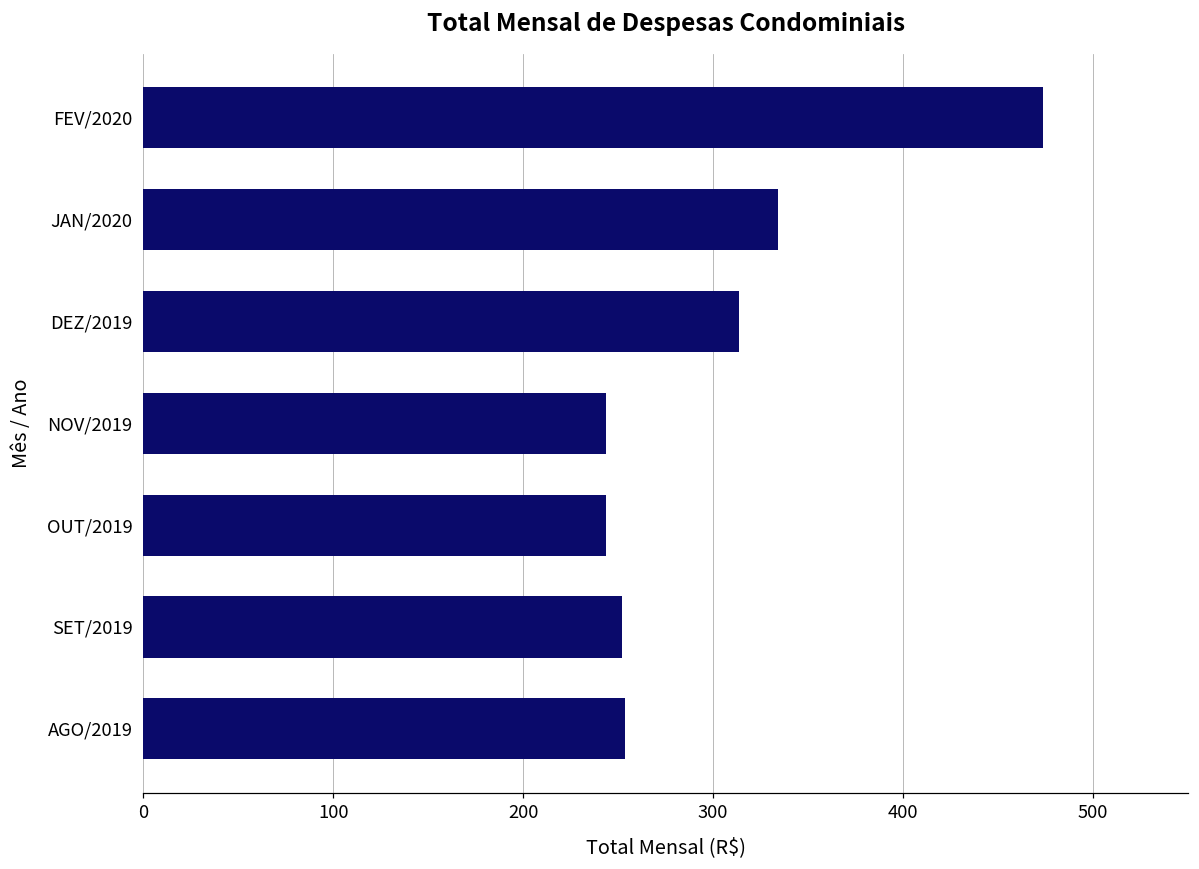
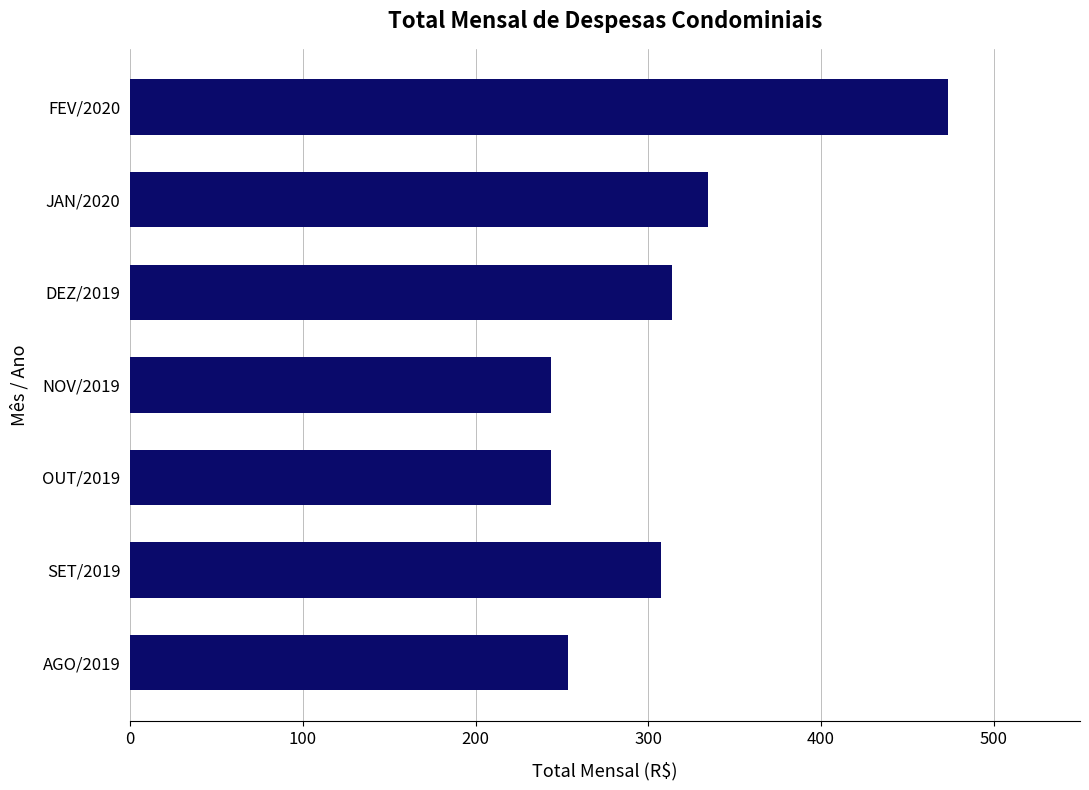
  {
    "FEV/2020": 474,
    "JAN/2020": 334,
    "DEZ/2019": 314,
    "NOV/2019": 244,
    "OUT/2019": 244,
-   "SET/2019": 252,
+   "SET/2019": 307,
    "AGO/2019": 254
  }
